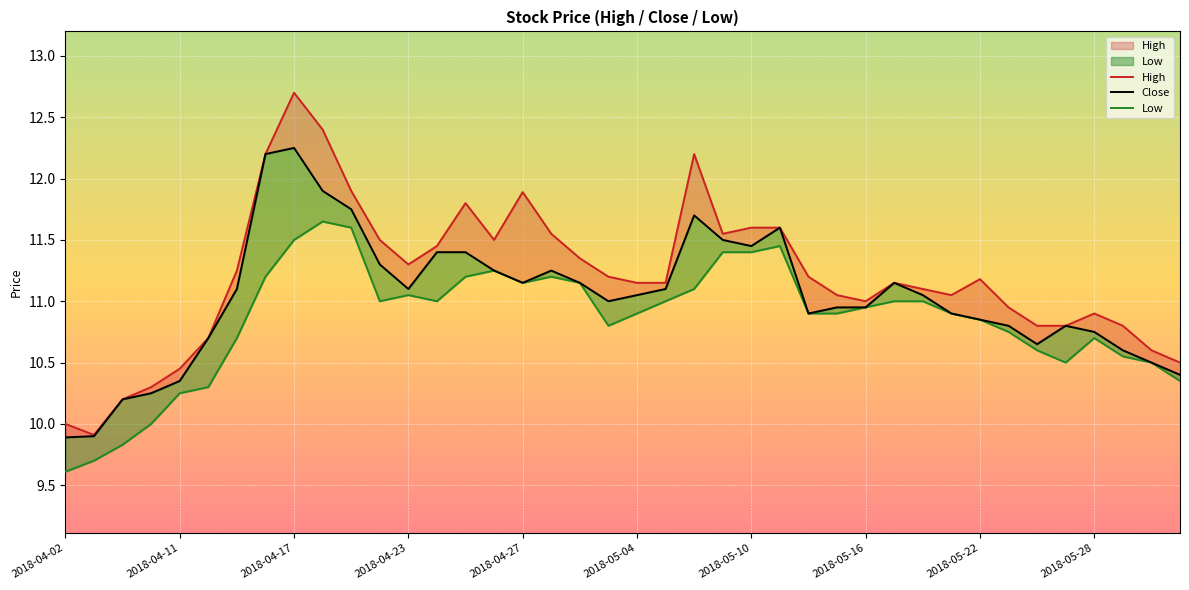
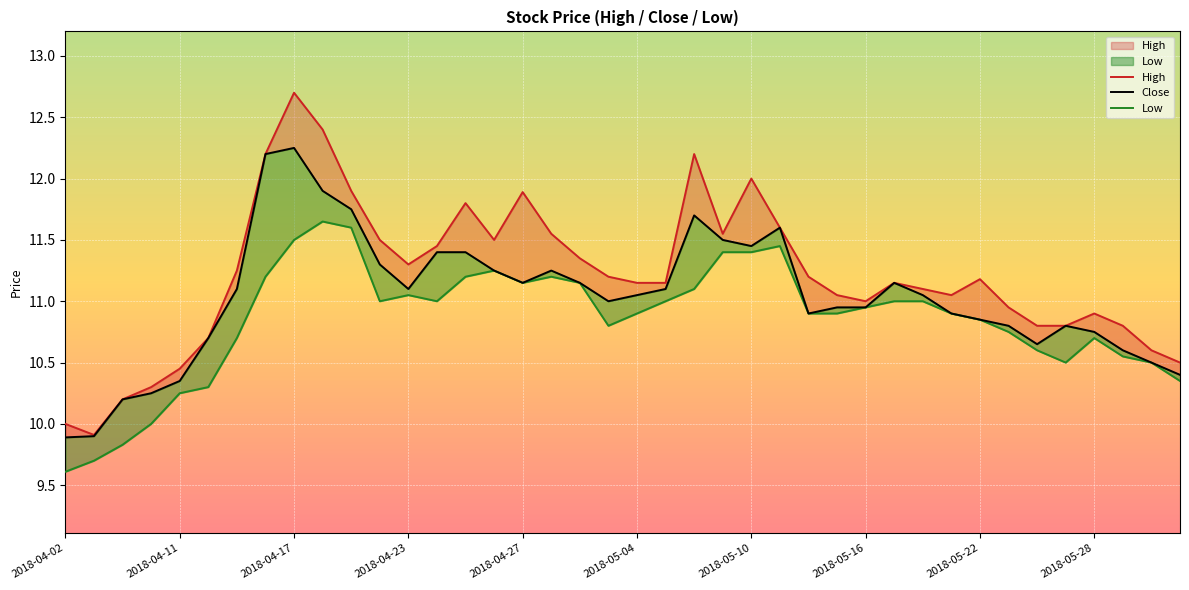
  {
    "High": {
      "2018-04-02": 10.0,
      "2018-04-11": 10.45,
      "2018-04-17": 12.7,
      "2018-04-23": 11.3,
      "2018-04-27": 11.9,
      "2018-05-04": 11.15,
-     "2018-05-10": 11.6,
+     "2018-05-10": 12.0,
      "2018-05-16": 11.0,
      "2018-05-22": 11.2,
      "2018-05-28": 10.9
    }
  }
